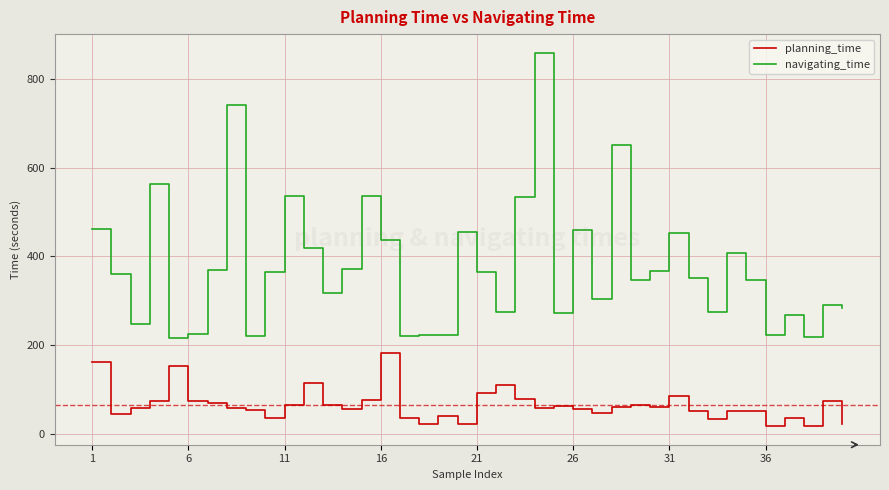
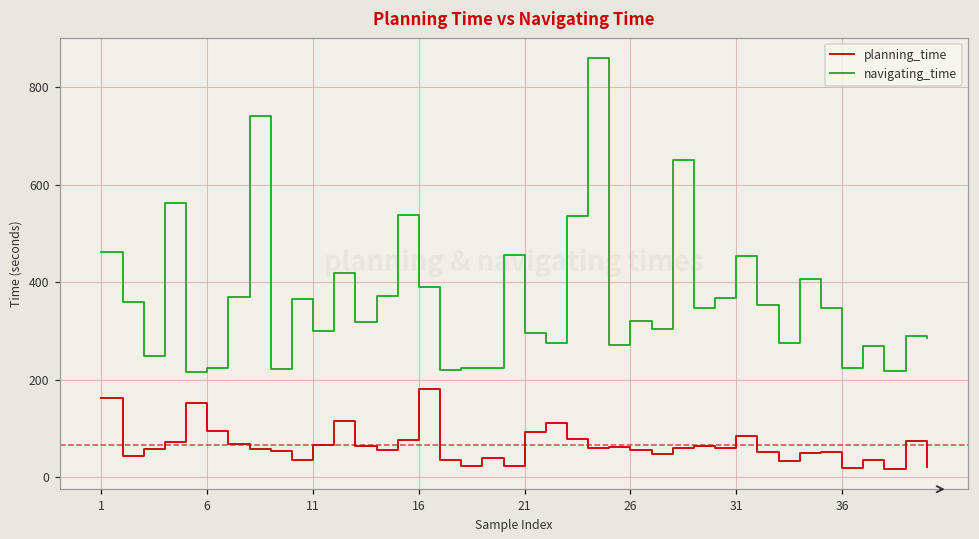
  {
    "planning_time": {
      "1": 160,
-     "6": 70,
+     "6": 90,
      "11": 70,
      "16": 180,
      "21": 90,
      "26": 60,
      "31": 80,
      "36": 20
    },
    "navigating_time": {
      "1": 460,
      "6": 220,
-     "11": 540,
-     "16": 440,
-     "21": 360,
-     "26": 460,
+     "11": 300,
+     "16": 390,
+     "21": 290,
+     "26": 320,
      "31": 450,
      "36": 220
    }
  }
